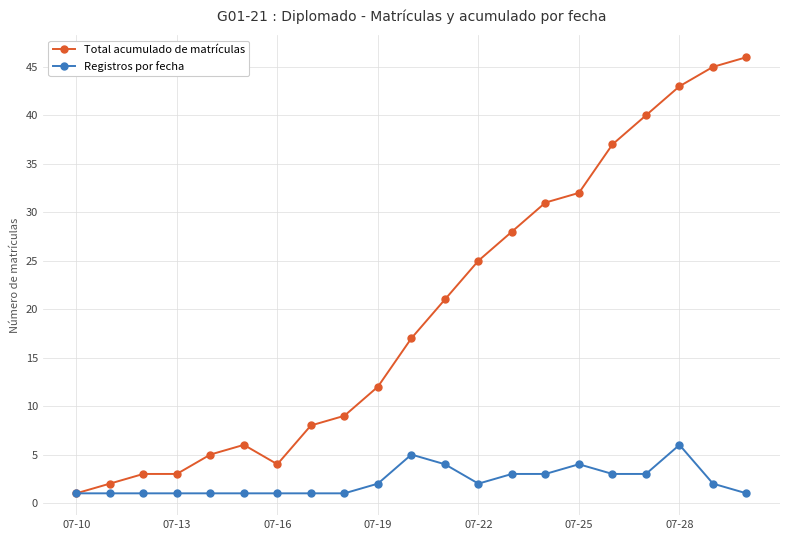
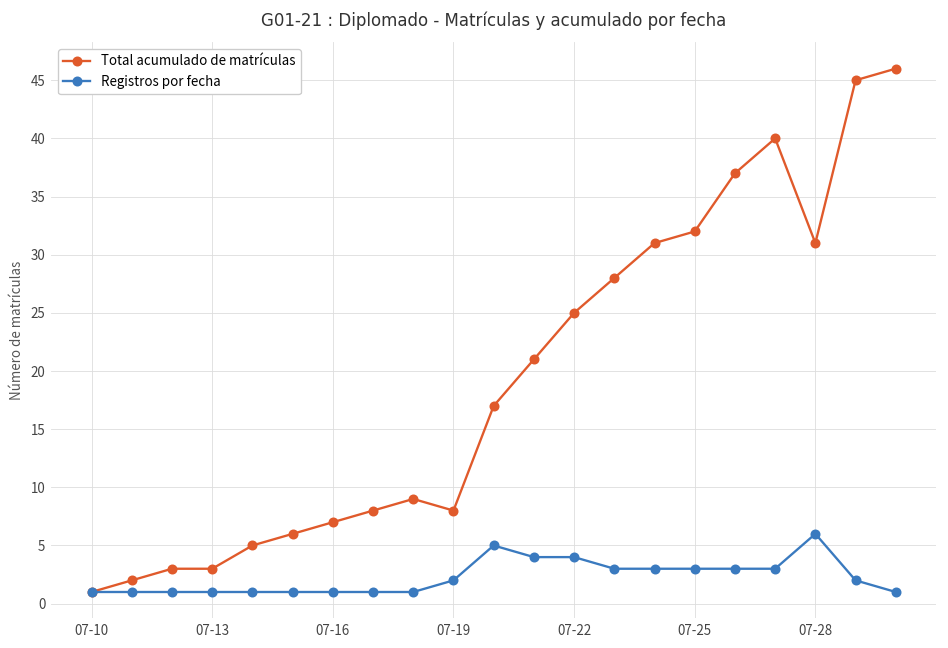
  {
    "Total acumulado de matrículas": {
      "07-13": 3,
-     "07-16": 4,
-     "07-19": 12,
+     "07-16": 7,
+     "07-19": 8,
      "07-22": 25,
      "07-25": 32,
-     "07-28": 43
+     "07-28": 31
    },
    "Registros por fecha": {
      "07-13": 1,
      "07-16": 1,
      "07-19": 2,
-     "07-22": 2,
-     "07-25": 4,
+     "07-22": 4,
+     "07-25": 3,
      "07-28": 6
    }
  }
